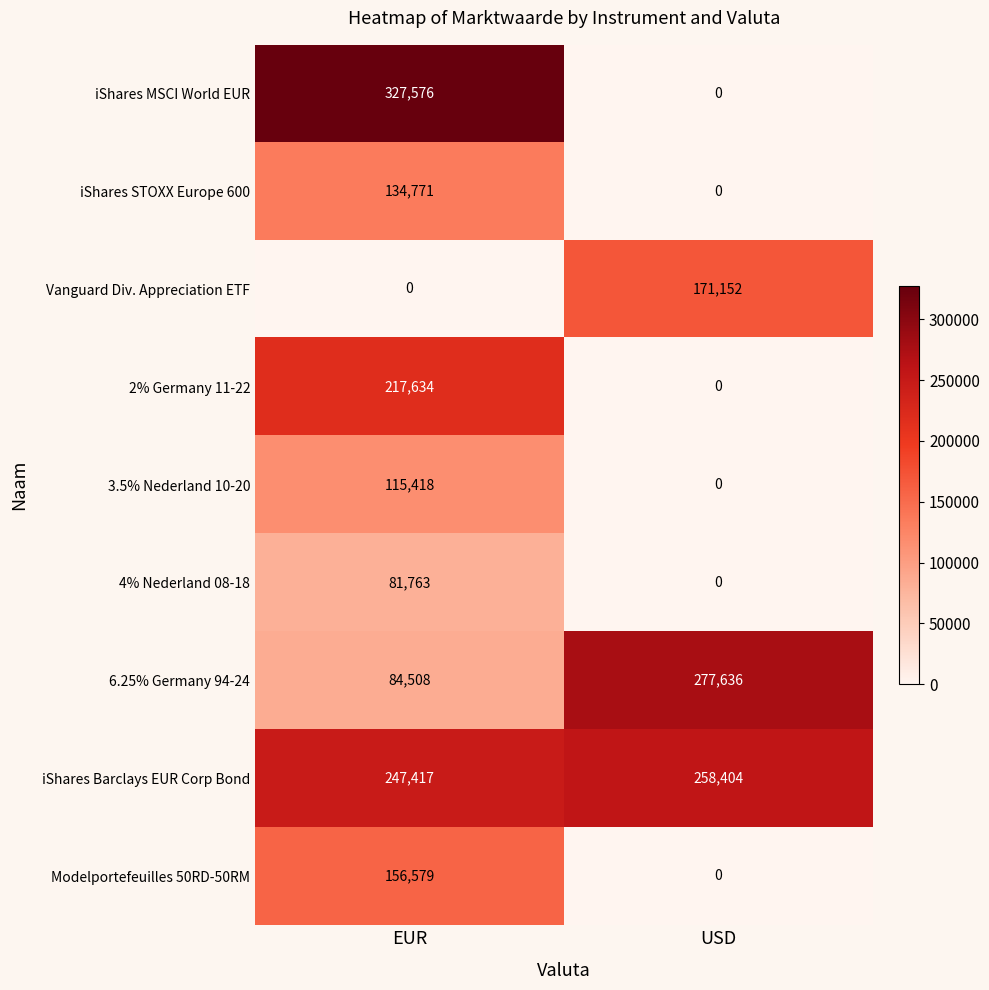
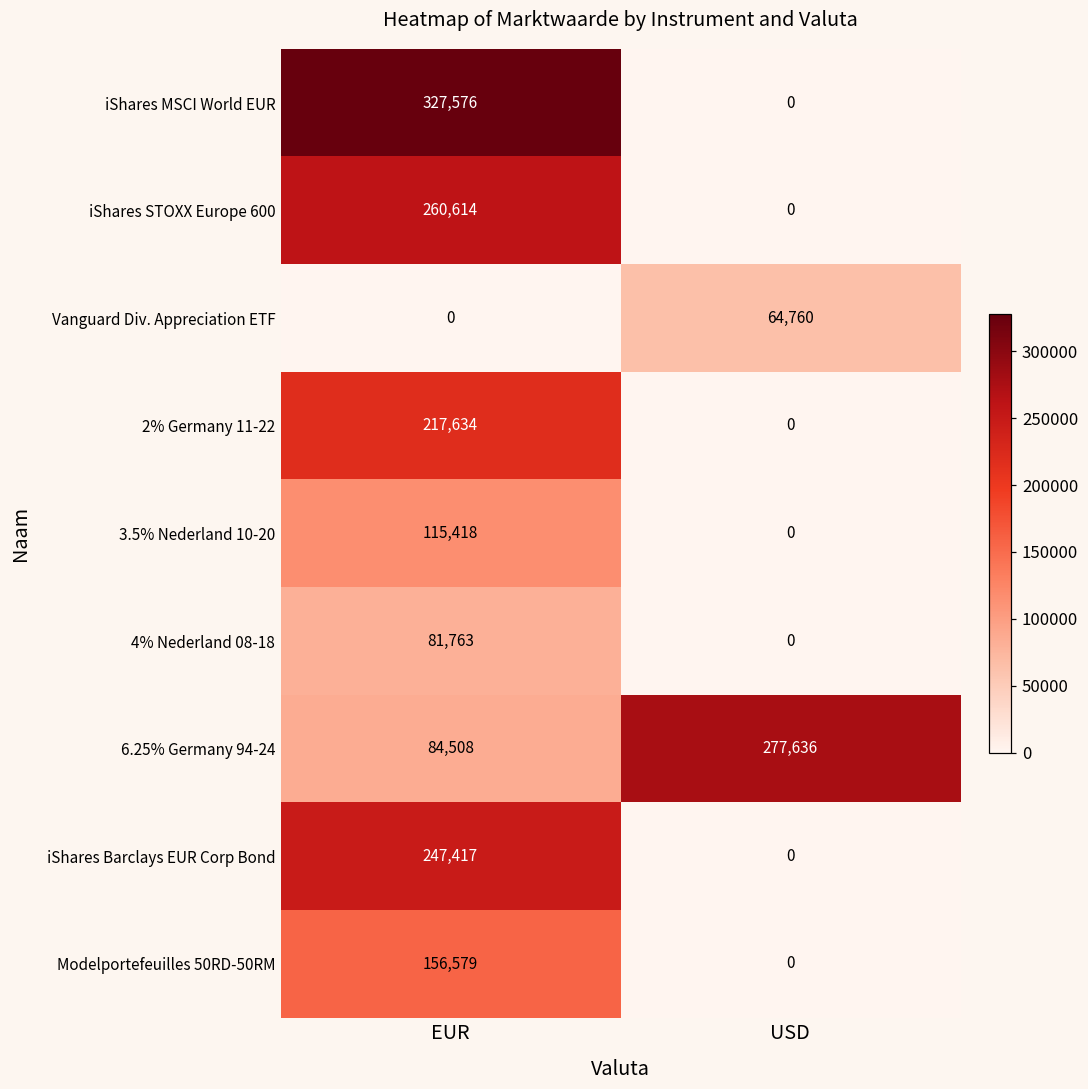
  {
    "iShares MSCI World EUR": {
      "EUR": "327,576",
      "USD": "0"
    },
    "iShares STOXX Europe 600": {
-     "EUR": "134,771",
+     "EUR": "260,614",
      "USD": "0"
    },
    "Vanguard Div. Appreciation ETF": {
      "EUR": "0",
-     "USD": "171,152"
+     "USD": "64,760"
    },
    "2% Germany 11-22": {
      "EUR": "217,634",
      "USD": "0"
    },
    "3.5% Nederland 10-20": {
      "EUR": "115,418",
      "USD": "0"
    },
    "4% Nederland 08-18": {
      "EUR": "81,763",
      "USD": "0"
    },
    "6.25% Germany 94-24": {
      "EUR": "84,508",
      "USD": "277,636"
    },
    "iShares Barclays EUR Corp Bond": {
      "EUR": "247,417",
-     "USD": "258,404"
+     "USD": "0"
    },
    "Modelportefeuilles 50RD-50RM": {
      "EUR": "156,579",
      "USD": "0"
    }
  }
